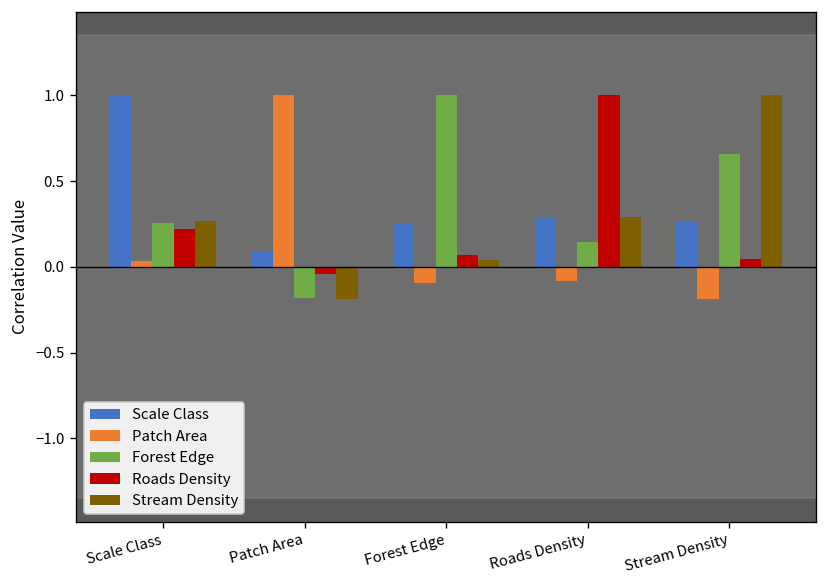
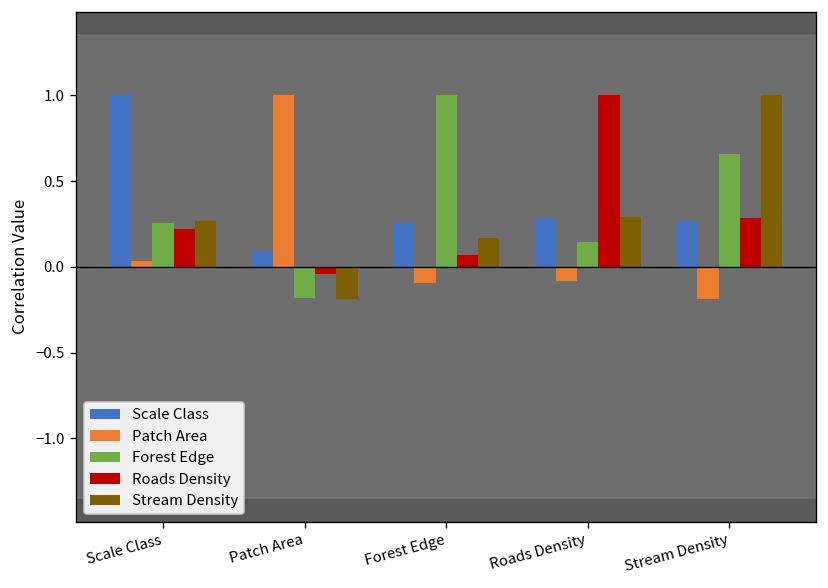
  {
    "Scale Class": {
      "Scale Class": 1.00,
      "Patch Area": 0.09,
      "Forest Edge": 0.26,
      "Roads Density": 0.28,
      "Stream Density": 0.27
    },
    "Patch Area": {
      "Scale Class": 0.03,
      "Patch Area": 1.00,
      "Forest Edge": -0.09,
      "Roads Density": -0.08,
      "Stream Density": -0.19
    },
    "Forest Edge": {
      "Scale Class": 0.26,
      "Patch Area": -0.18,
      "Forest Edge": 1.00,
      "Roads Density": 0.14,
      "Stream Density": 0.66
    },
    "Roads Density": {
      "Scale Class": 0.22,
      "Patch Area": -0.04,
      "Forest Edge": 0.07,
      "Roads Density": 1.00,
-     "Stream Density": 0.05
+     "Stream Density": 0.28
    },
    "Stream Density": {
      "Scale Class": 0.27,
      "Patch Area": -0.19,
-     "Forest Edge": 0.04,
+     "Forest Edge": 0.17,
      "Roads Density": 0.29,
      "Stream Density": 1.00
    }
  }
